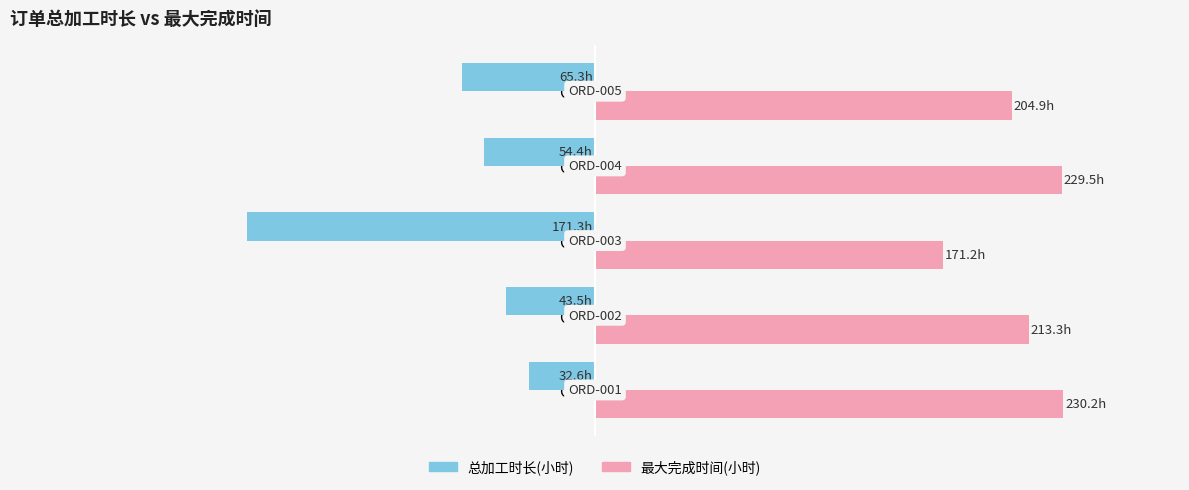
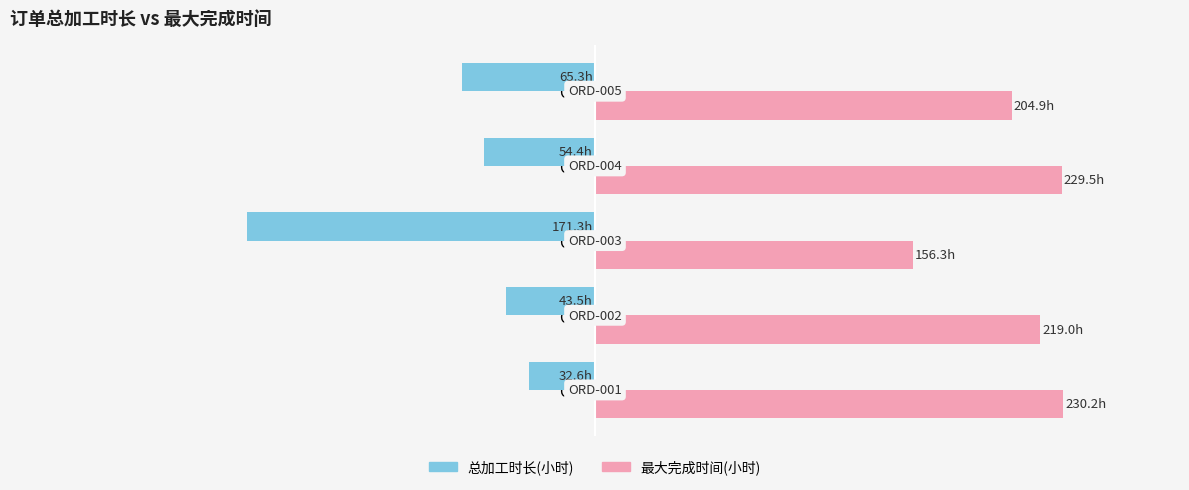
  {
    "最大完成时间(小时)": {
      "ORD-005": "204.9h",
      "ORD-004": "229.5h",
-     "ORD-003": "171.2h",
-     "ORD-002": "213.3h",
+     "ORD-003": "156.3h",
+     "ORD-002": "219.0h",
      "ORD-001": "230.2h"
    }
  }
